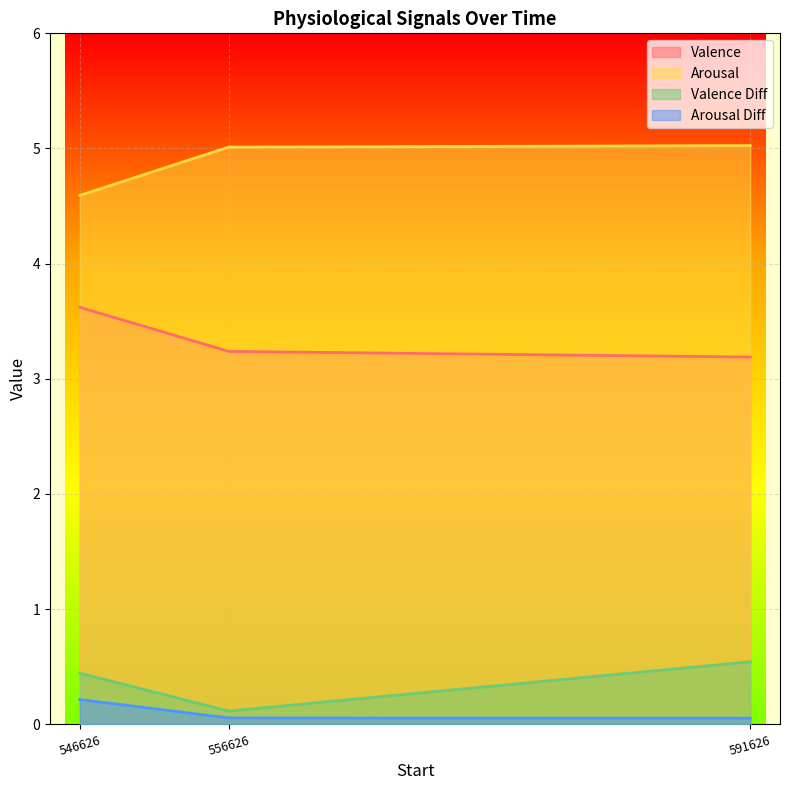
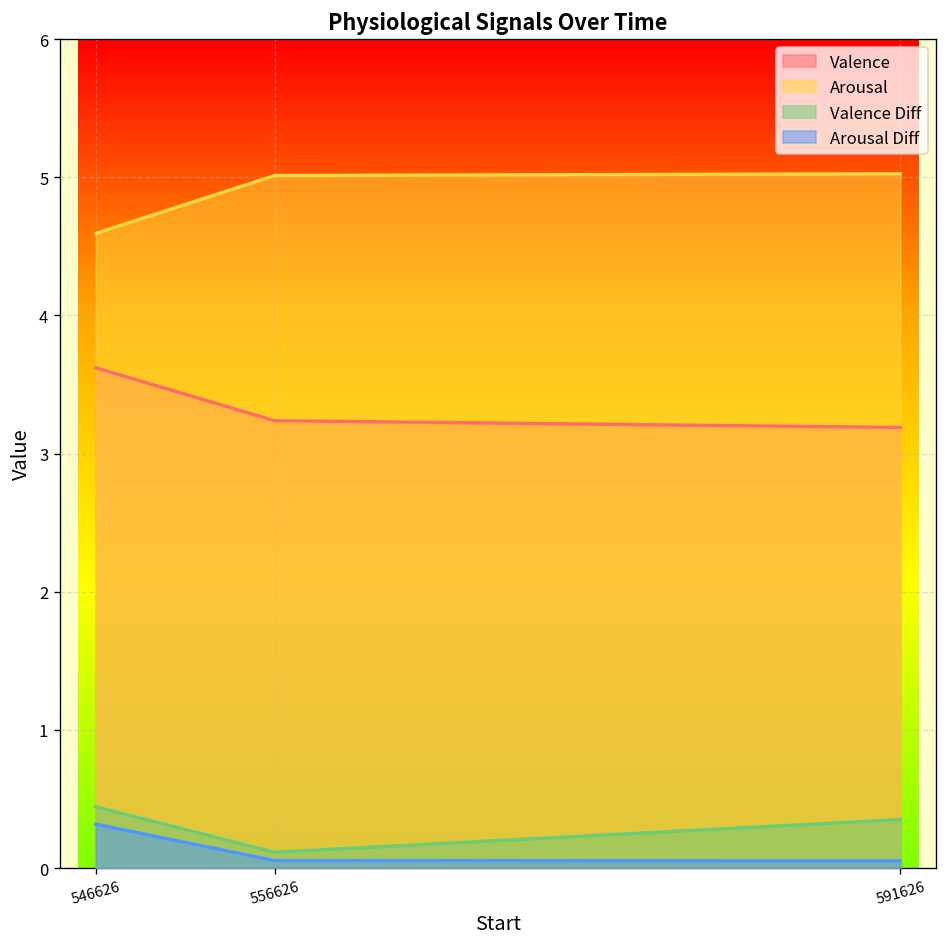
  {
    "Valence": {
      "546626": 3.62,
      "556626": 3.24,
      "591626": 3.19
    },
    "Arousal": {
      "546626": 4.59,
      "556626": 5.01,
      "591626": 5.03
    },
    "Valence Diff": {
      "546626": 0.44,
      "556626": 0.11,
-     "591626": 0.54
+     "591626": 0.35
    },
    "Arousal Diff": {
-     "546626": 0.21,
+     "546626": 0.32,
      "556626": 0.06,
      "591626": 0.05
    }
  }
